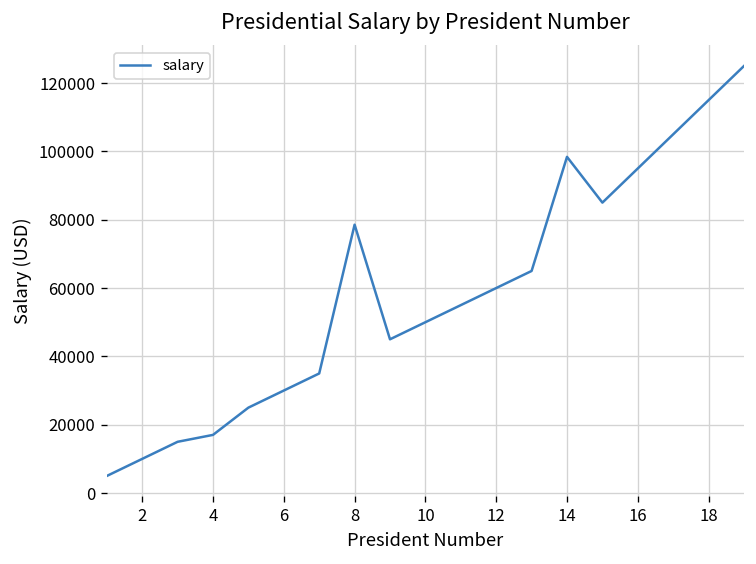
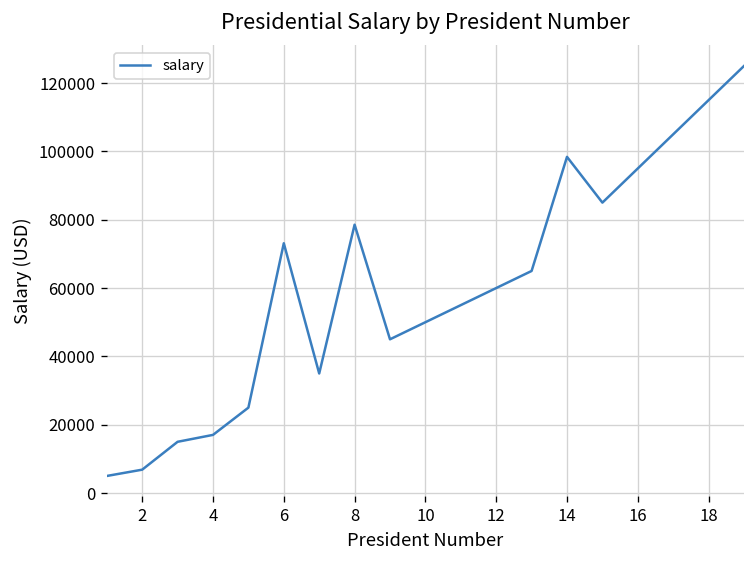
  {
-   "2": 10000,
+   "2": 7000,
    "4": 17000,
-   "6": 30000,
+   "6": 73000,
    "8": 79000,
    "10": 50000,
    "12": 60000,
    "14": 98000,
    "16": 95000,
    "18": 115000
  }
